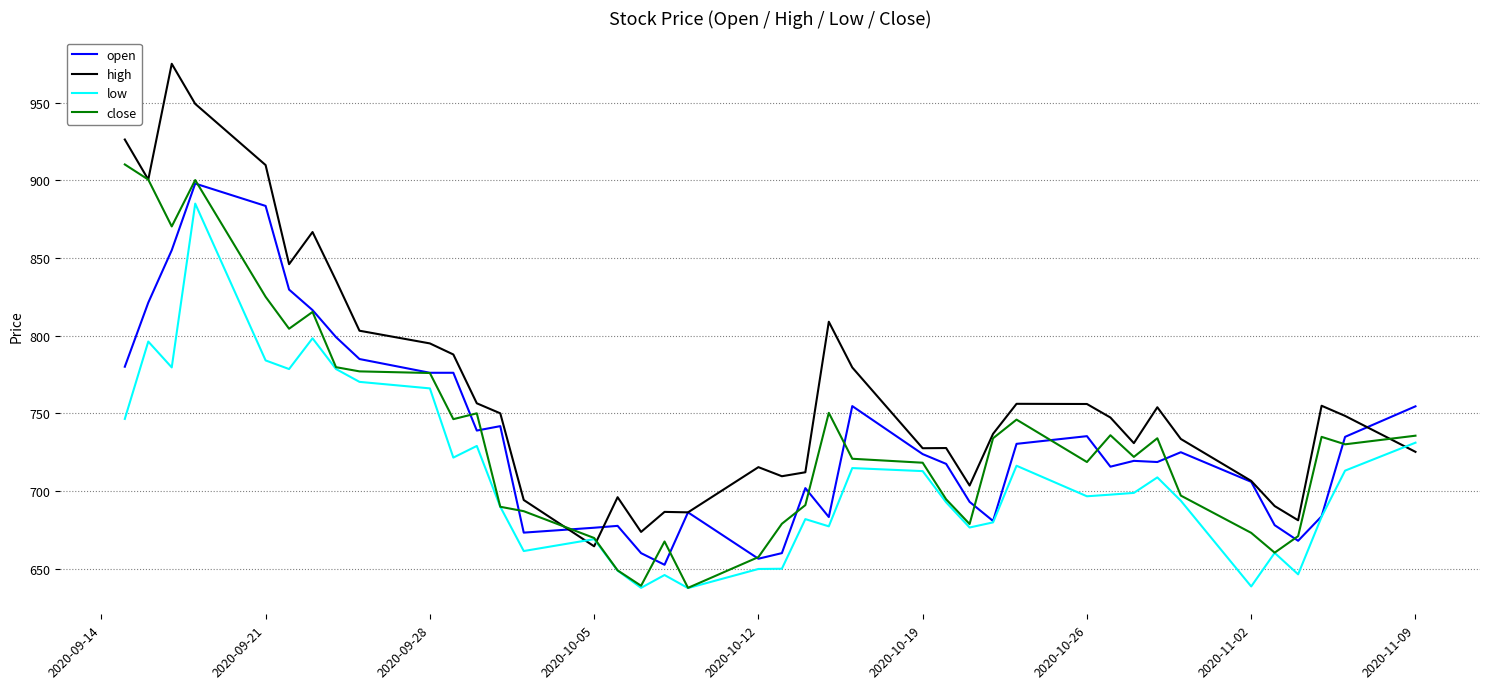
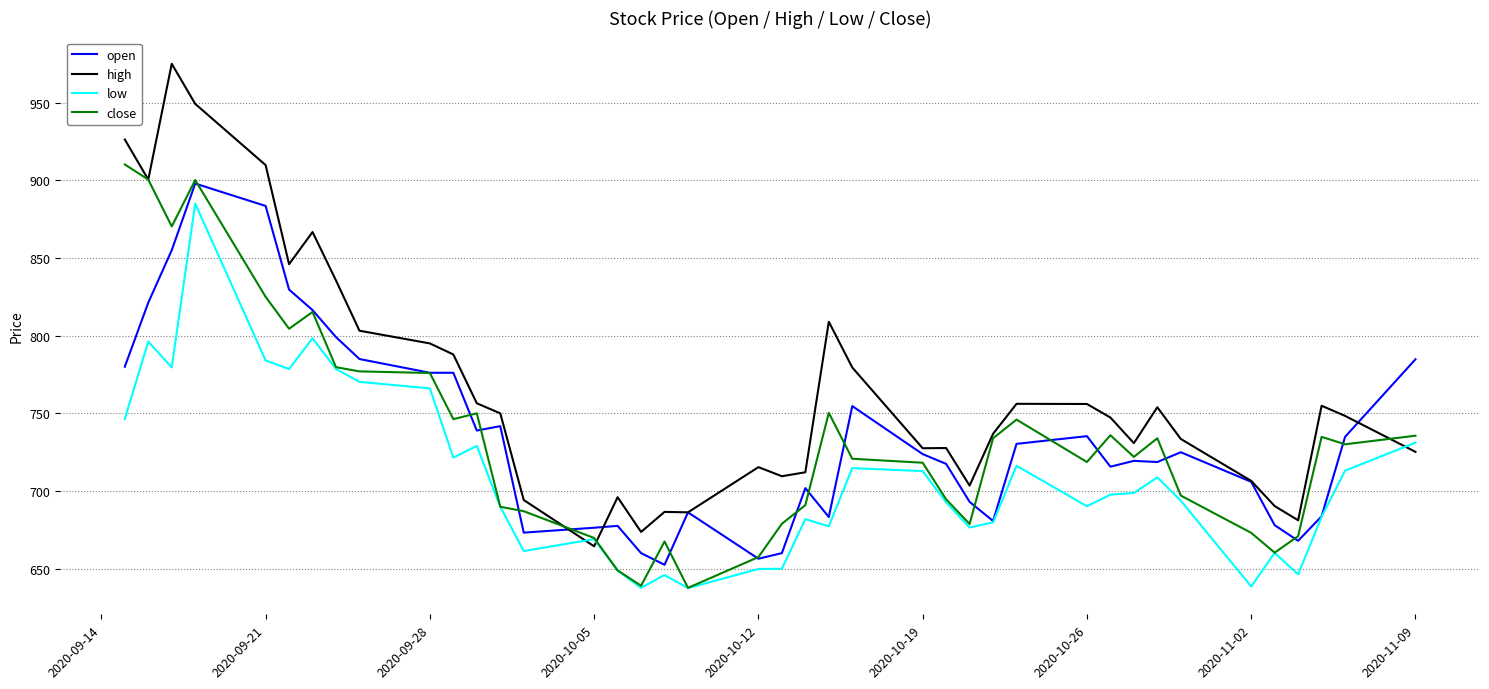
  {
    "open": {
      "2020-09-21": 884,
      "2020-10-05": 676,
      "2020-10-19": 724,
      "2020-10-26": 735,
-     "2020-11-09": 755
+     "2020-11-09": 785
    },
    "high": {
      "2020-09-21": 910,
      "2020-09-28": 795,
      "2020-10-05": 664,
      "2020-10-12": 715,
      "2020-10-19": 728,
      "2020-10-26": 756,
      "2020-11-09": 725
    },
    "low": {
      "2020-09-21": 784,
      "2020-09-28": 766,
      "2020-10-12": 650,
      "2020-10-19": 713,
-     "2020-10-26": 697,
+     "2020-10-26": 690,
      "2020-11-02": 639,
      "2020-11-09": 731
    },
    "close": {
      "2020-09-21": 825,
      "2020-10-19": 718,
      "2020-10-26": 719,
      "2020-11-02": 673,
      "2020-11-09": 736
    }
  }
